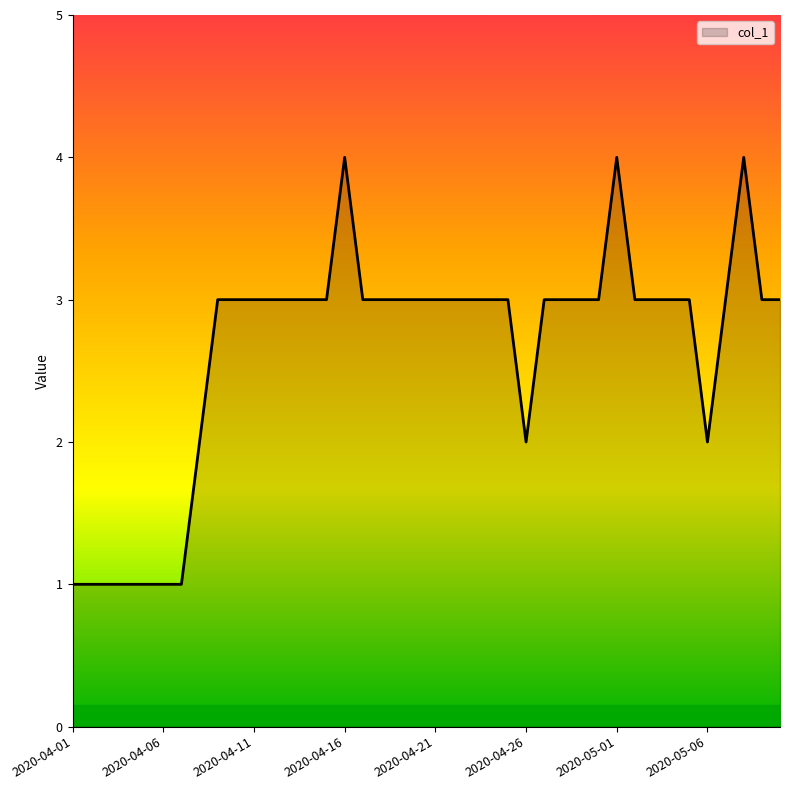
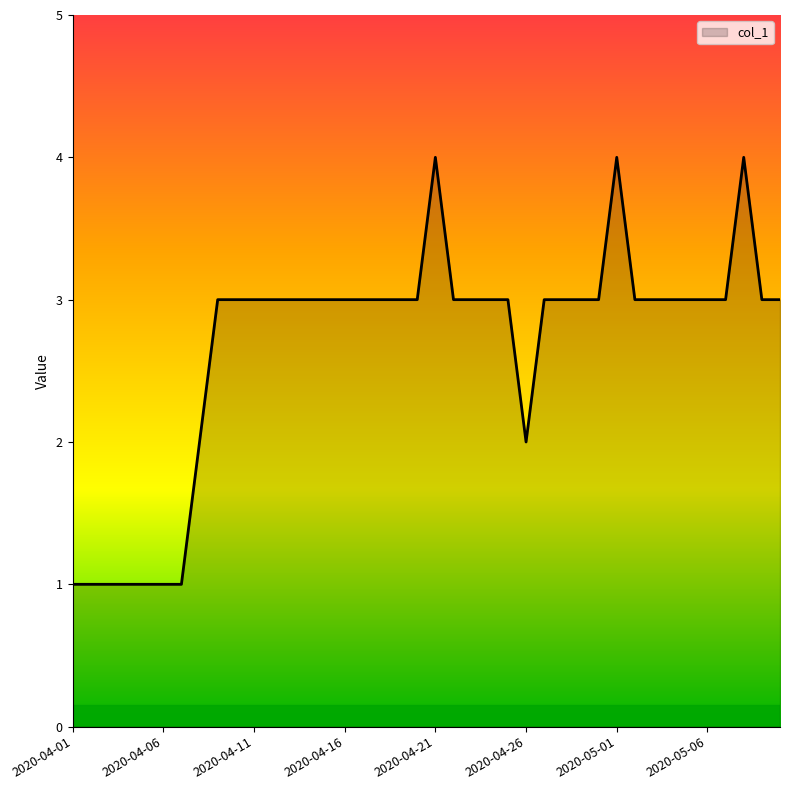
  {
    "2020-04-01": 1,
    "2020-04-06": 1,
    "2020-04-11": 3,
-   "2020-04-16": 4,
-   "2020-04-21": 3,
+   "2020-04-16": 3,
+   "2020-04-21": 4,
    "2020-04-26": 2,
    "2020-05-01": 4,
-   "2020-05-06": 2
+   "2020-05-06": 3
  }
